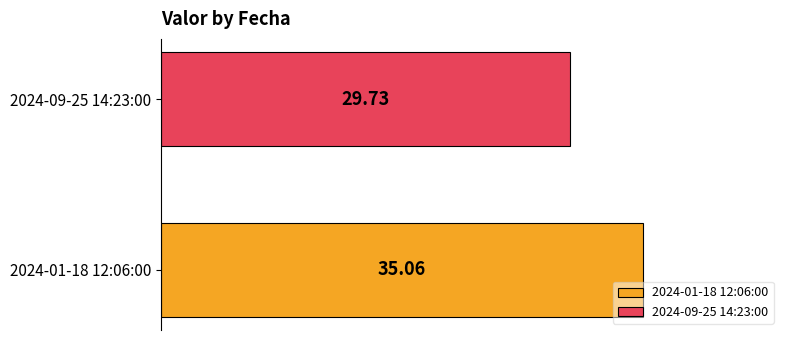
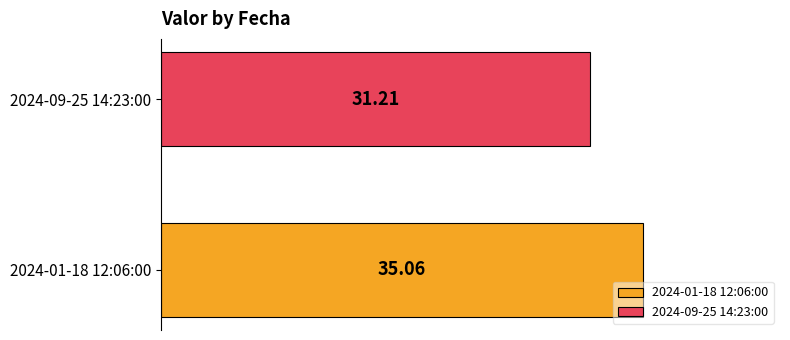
  {
-   "2024-09-25 14:23:00": 29.73,
+   "2024-09-25 14:23:00": 31.21,
    "2024-01-18 12:06:00": 35.06
  }
